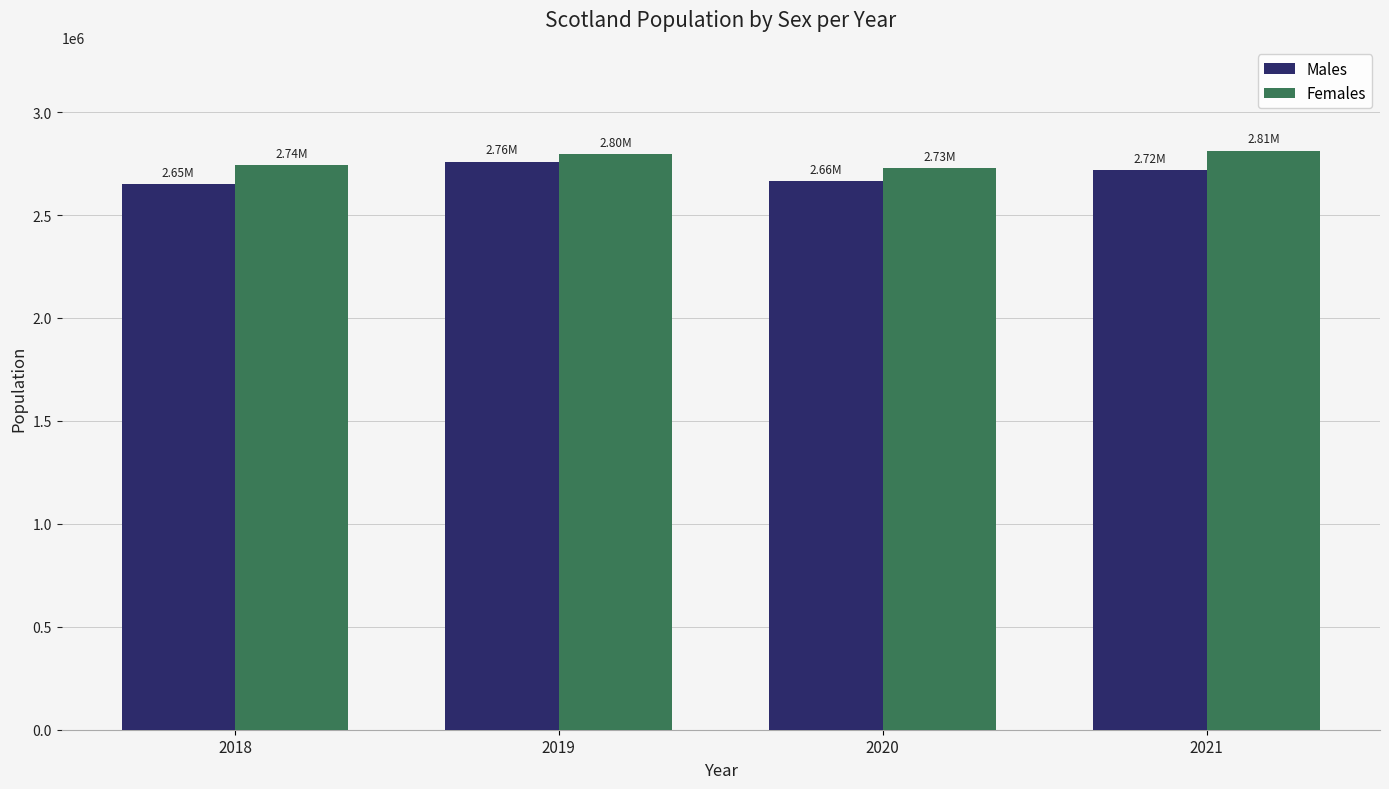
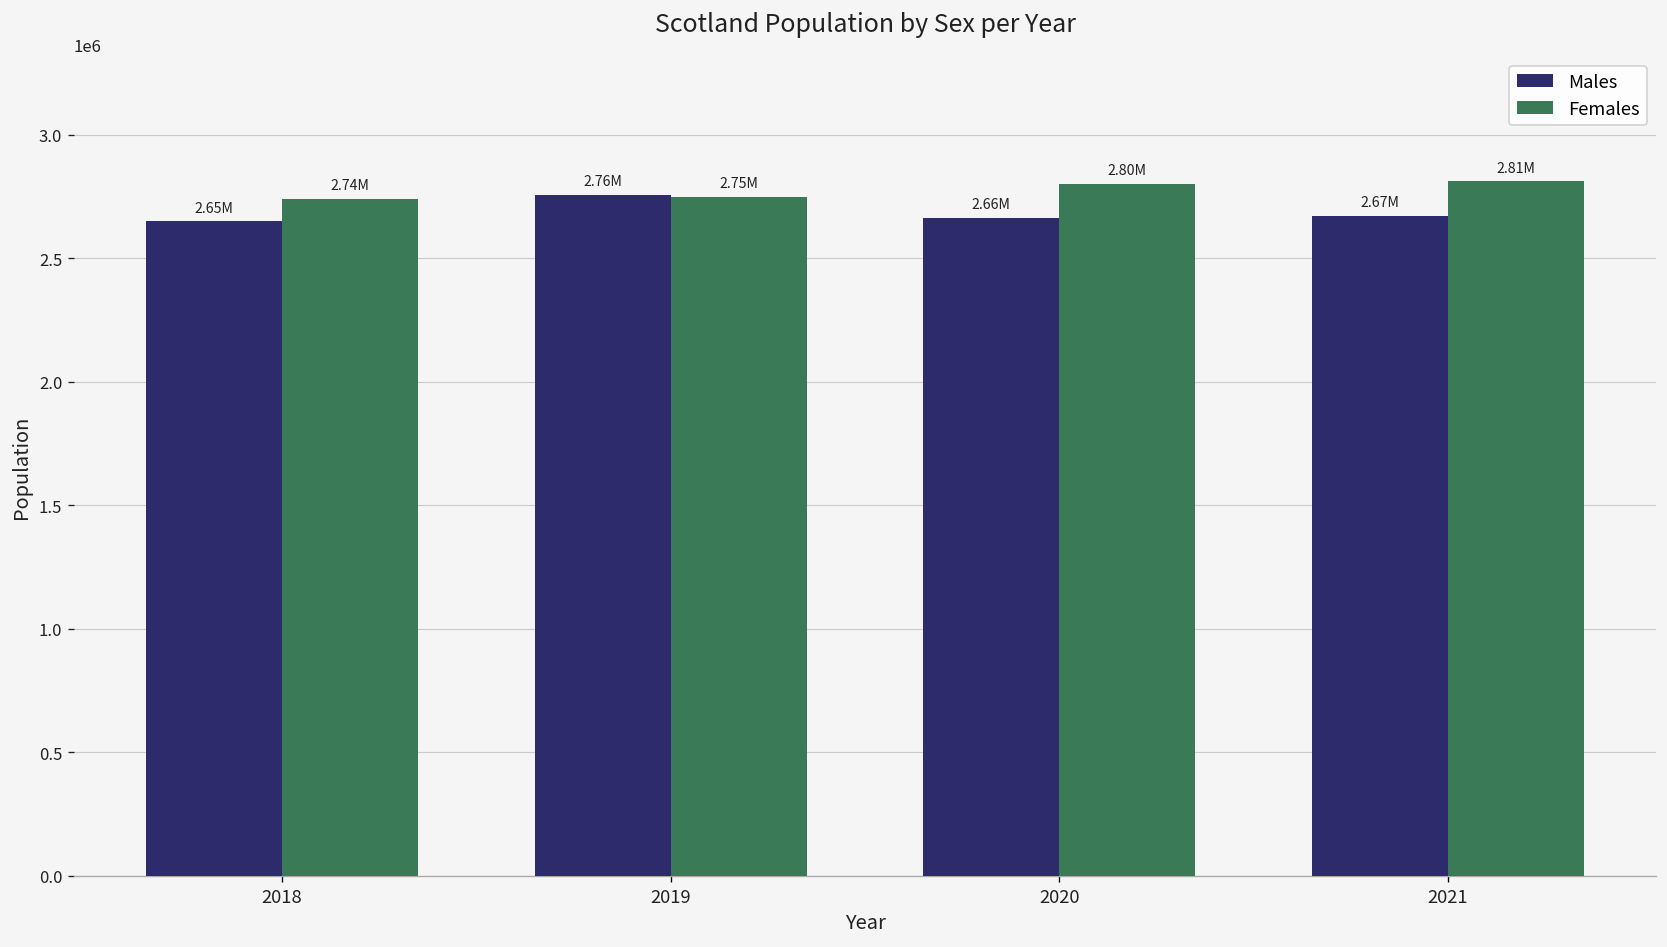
  {
    "Males": {
      "2018": "2.65M",
      "2019": "2.76M",
      "2020": "2.66M",
-     "2021": "2.72M"
+     "2021": "2.67M"
    },
    "Females": {
      "2018": "2.74M",
-     "2019": "2.80M",
-     "2020": "2.73M",
+     "2019": "2.75M",
+     "2020": "2.80M",
      "2021": "2.81M"
    }
  }
